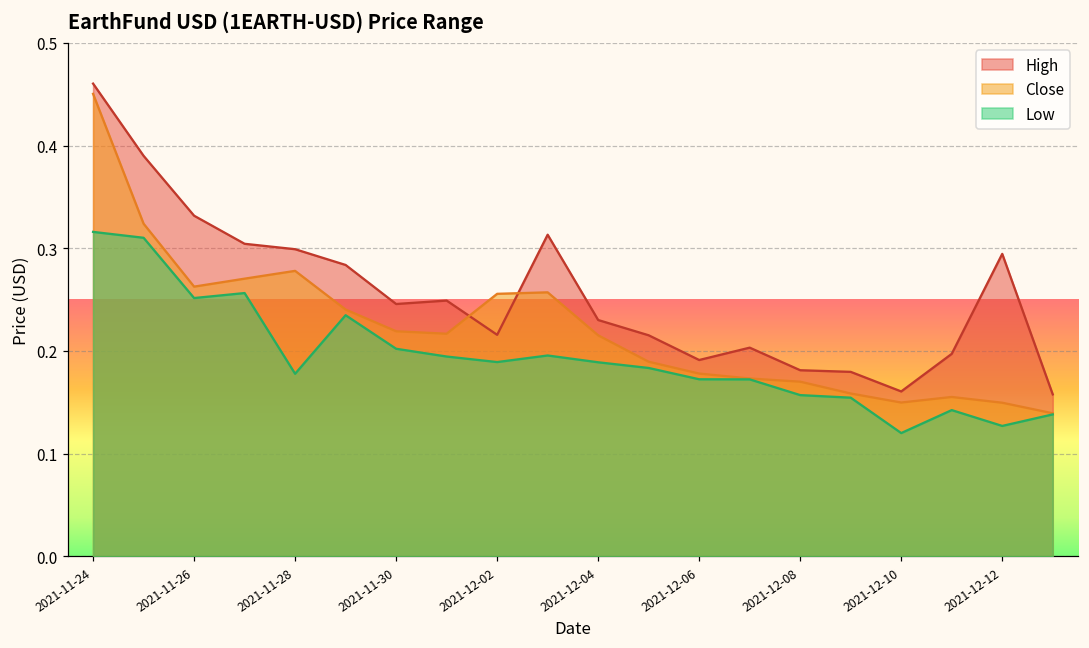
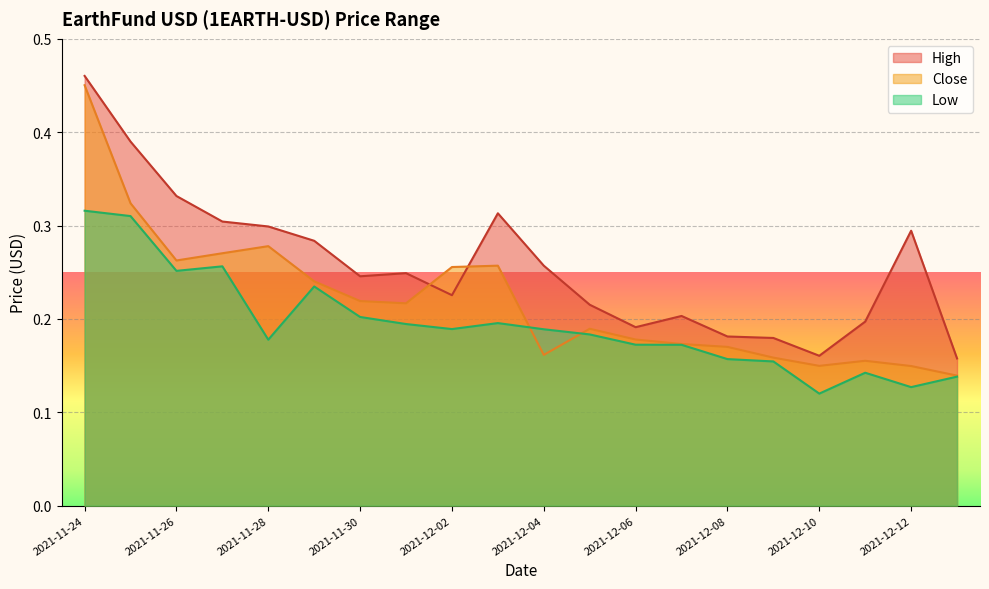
  {
    "High": {
      "2021-11-24": 0.46,
      "2021-11-26": 0.33,
      "2021-11-28": 0.30,
      "2021-11-30": 0.25,
-     "2021-12-02": 0.22,
-     "2021-12-04": 0.23,
+     "2021-12-02": 0.23,
+     "2021-12-04": 0.26,
      "2021-12-06": 0.19,
      "2021-12-08": 0.18,
      "2021-12-10": 0.16,
      "2021-12-12": 0.29
    },
    "Close": {
      "2021-11-24": 0.45,
      "2021-11-26": 0.26,
      "2021-11-28": 0.28,
      "2021-11-30": 0.22,
      "2021-12-02": 0.26,
-     "2021-12-04": 0.22,
+     "2021-12-04": 0.16,
      "2021-12-06": 0.18,
      "2021-12-08": 0.17,
      "2021-12-10": 0.15,
      "2021-12-12": 0.15
    },
    "Low": {
      "2021-11-24": 0.32,
      "2021-11-26": 0.25,
      "2021-11-28": 0.18,
      "2021-11-30": 0.20,
      "2021-12-02": 0.19,
      "2021-12-04": 0.19,
      "2021-12-06": 0.17,
      "2021-12-08": 0.16,
      "2021-12-10": 0.12,
      "2021-12-12": 0.13
    }
  }
